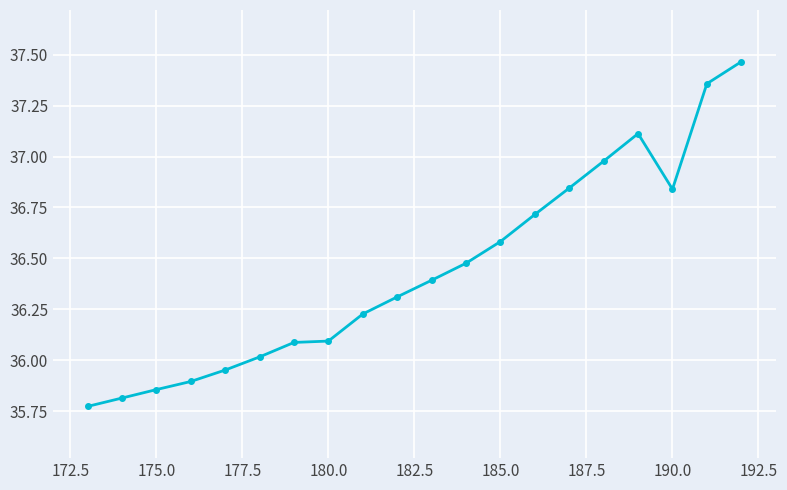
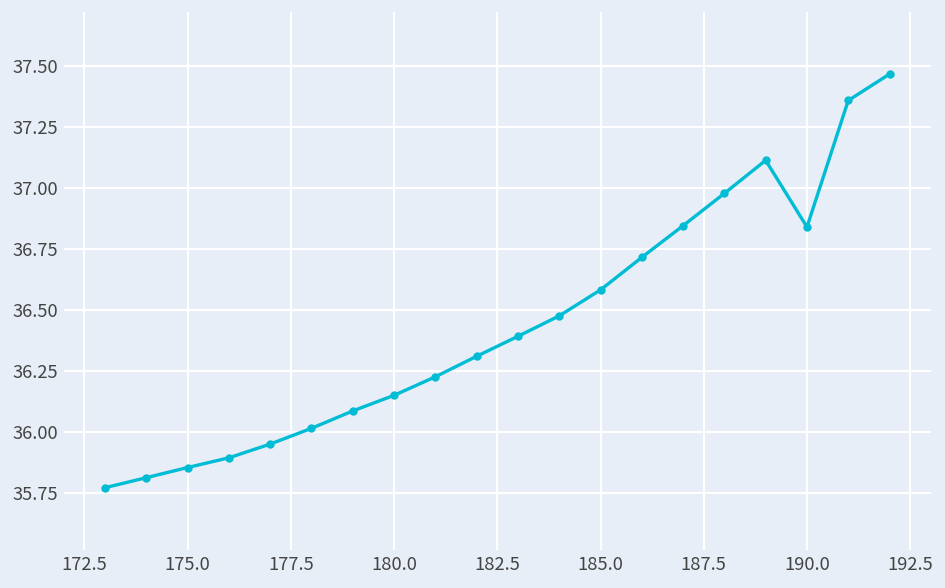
  {
    "175.0": 35.86,
-   "180.0": 36.09,
+   "180.0": 36.15,
    "185.0": 36.58,
    "190.0": 36.84
  }
